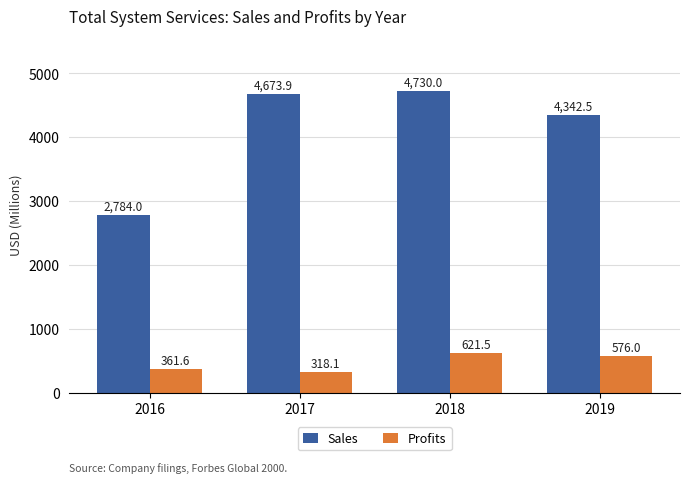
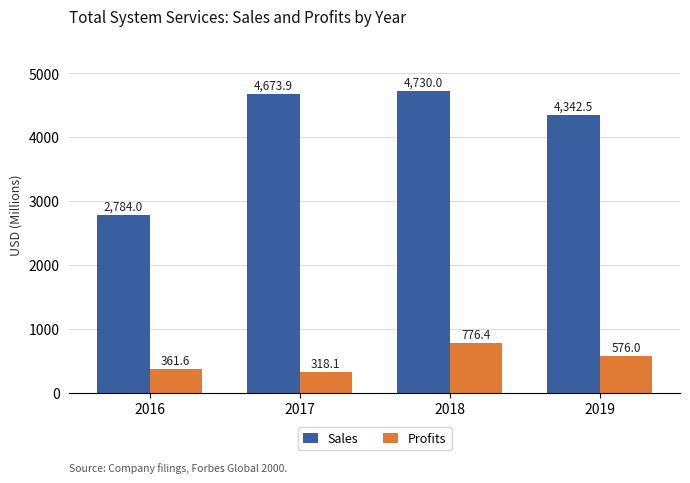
  {
    "Sales": {
      "2016": "2,784.0",
      "2017": "4,673.9",
      "2018": "4,730.0",
      "2019": "4,342.5"
    },
    "Profits": {
      "2016": "361.6",
      "2017": "318.1",
-     "2018": "621.5",
+     "2018": "776.4",
      "2019": "576.0"
    }
  }
